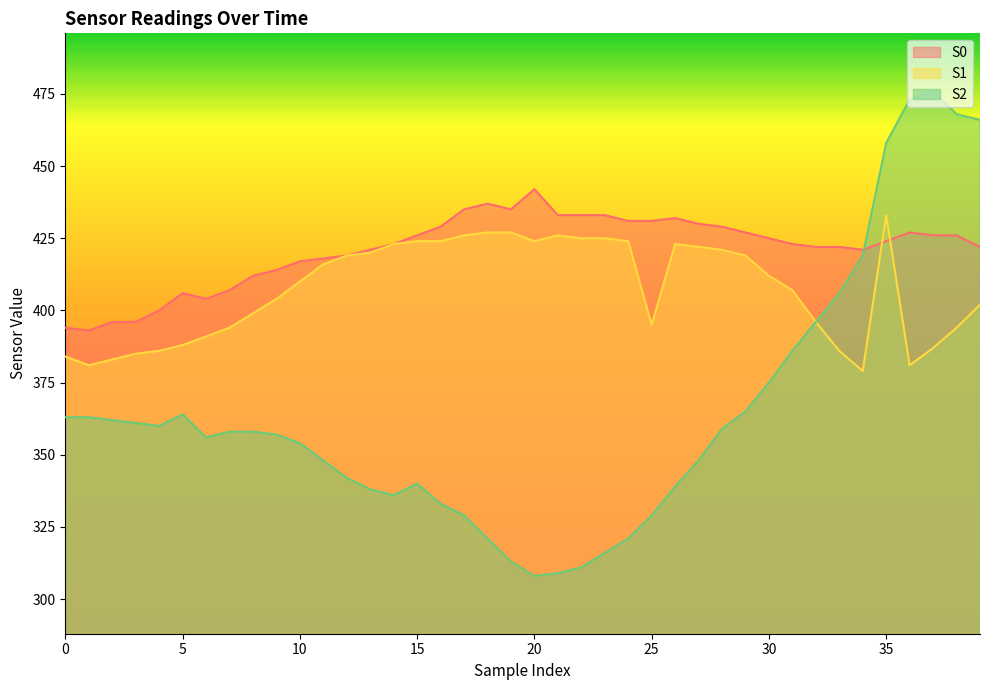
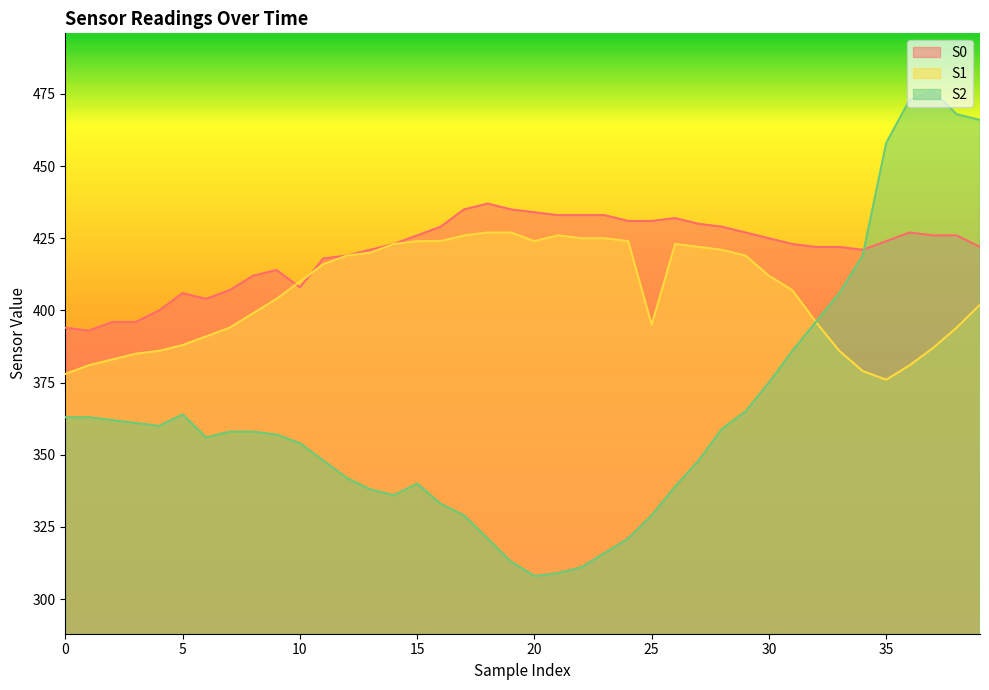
  {
    "S0": {
      "0": 394,
      "5": 406,
-     "10": 417,
+     "10": 408,
      "15": 426,
-     "20": 442,
+     "20": 434,
      "25": 431,
      "30": 425,
      "35": 424
    },
    "S1": {
-     "0": 384,
+     "0": 378,
      "5": 388,
      "10": 410,
      "15": 424,
      "20": 424,
      "25": 395,
      "30": 412,
-     "35": 433
+     "35": 376
    },
    "S2": {
      "0": 363,
      "5": 364,
      "10": 354,
      "15": 340,
      "20": 308,
      "25": 329,
      "30": 375,
      "35": 458
    }
  }
